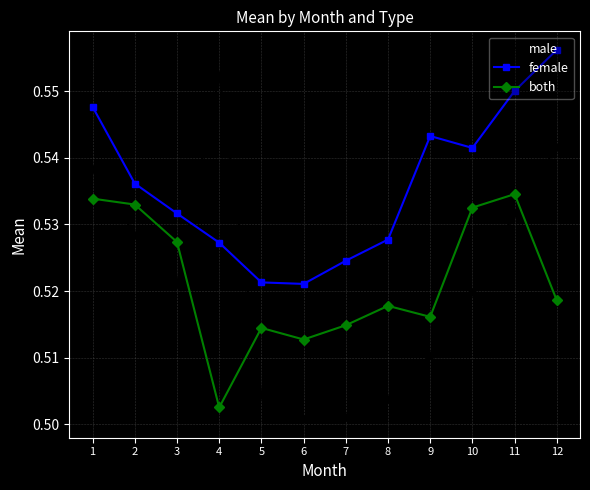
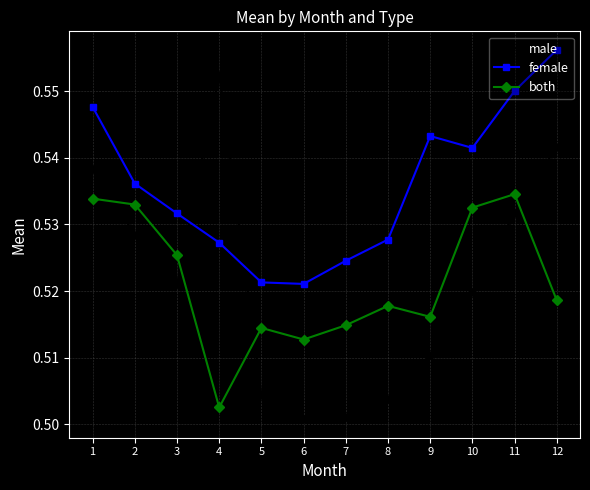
  {
    "male": {
      "1": 0.538,
      "2": 0.528,
      "3": 0.521,
      "4": 0.552,
      "5": 0.504,
      "6": 0.501,
      "7": 0.501,
      "8": 0.504,
      "9": 0.510,
      "10": 0.520,
      "11": 0.532,
      "12": 0.542
    },
    "female": {
      "1": 0.548,
      "2": 0.536,
      "3": 0.532,
      "4": 0.527,
      "5": 0.521,
      "6": 0.521,
      "7": 0.525,
      "8": 0.528,
      "9": 0.543,
      "10": 0.541
    },
    "both": {
      "1": 0.534,
      "2": 0.533,
-     "3": 0.527,
+     "3": 0.525,
      "4": 0.503,
      "5": 0.514,
      "6": 0.513,
      "7": 0.515,
      "8": 0.518,
      "9": 0.516,
      "10": 0.533,
      "11": 0.535,
      "12": 0.519
    }
  }
